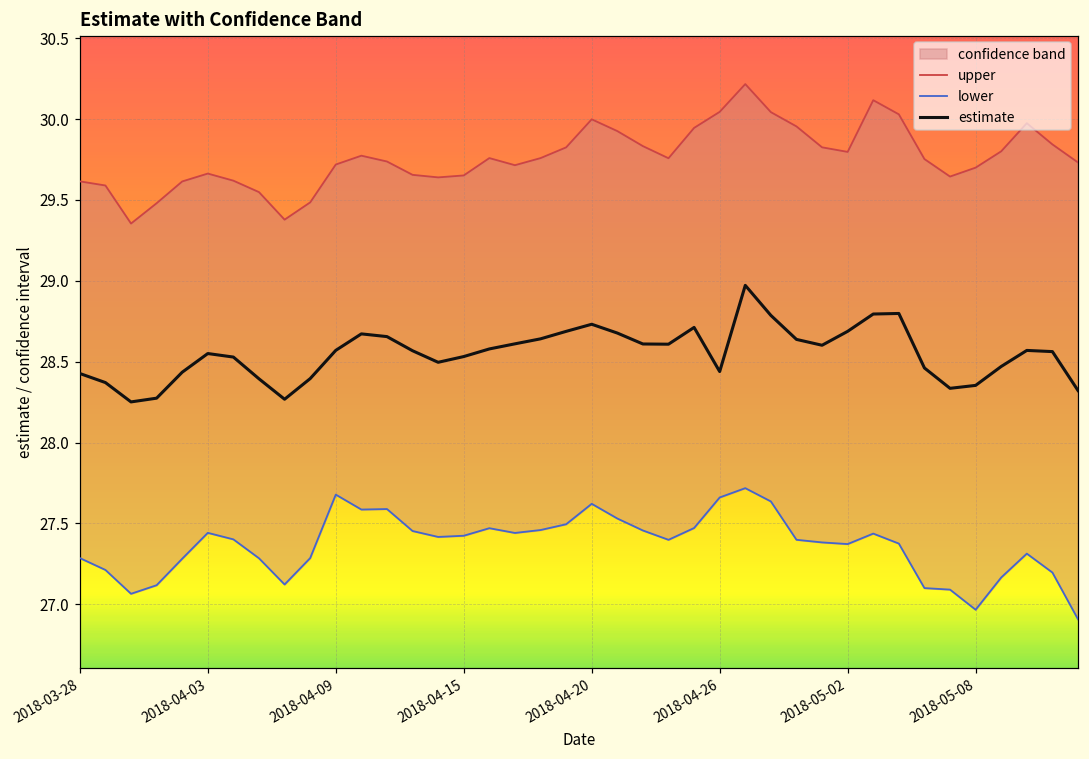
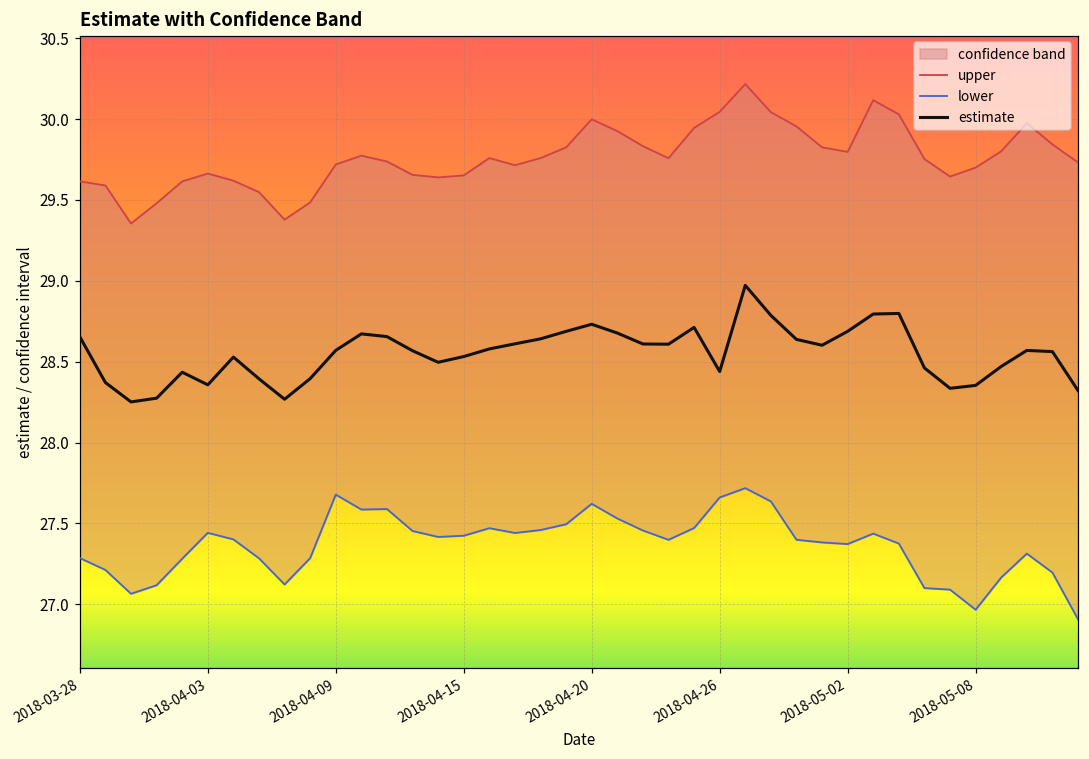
  {
    "confidence band": {
      "2018-03-28": 29.61,
      "2018-04-03": 29.66,
      "2018-04-09": 29.72,
      "2018-04-15": 29.65,
      "2018-04-20": 30.00,
      "2018-04-26": 30.04,
      "2018-05-02": 29.80,
      "2018-05-08": 29.70
    },
    "lower": {
      "2018-03-28": 27.29,
      "2018-04-03": 27.44,
      "2018-04-09": 27.68,
      "2018-04-15": 27.42,
      "2018-04-20": 27.62,
      "2018-04-26": 27.66,
      "2018-05-02": 27.37,
      "2018-05-08": 26.97
    },
    "estimate": {
-     "2018-03-28": 28.43,
-     "2018-04-03": 28.55,
+     "2018-03-28": 28.65,
+     "2018-04-03": 28.36,
      "2018-04-09": 28.57,
      "2018-04-15": 28.53,
      "2018-04-20": 28.73,
      "2018-04-26": 28.44,
      "2018-05-02": 28.69,
      "2018-05-08": 28.35
    }
  }
